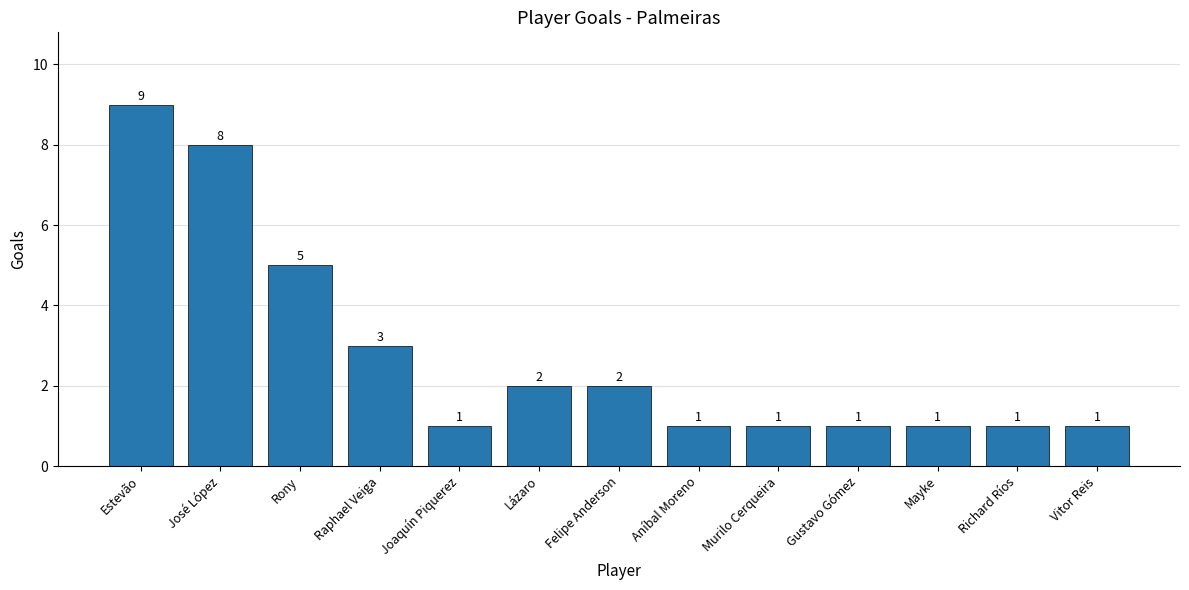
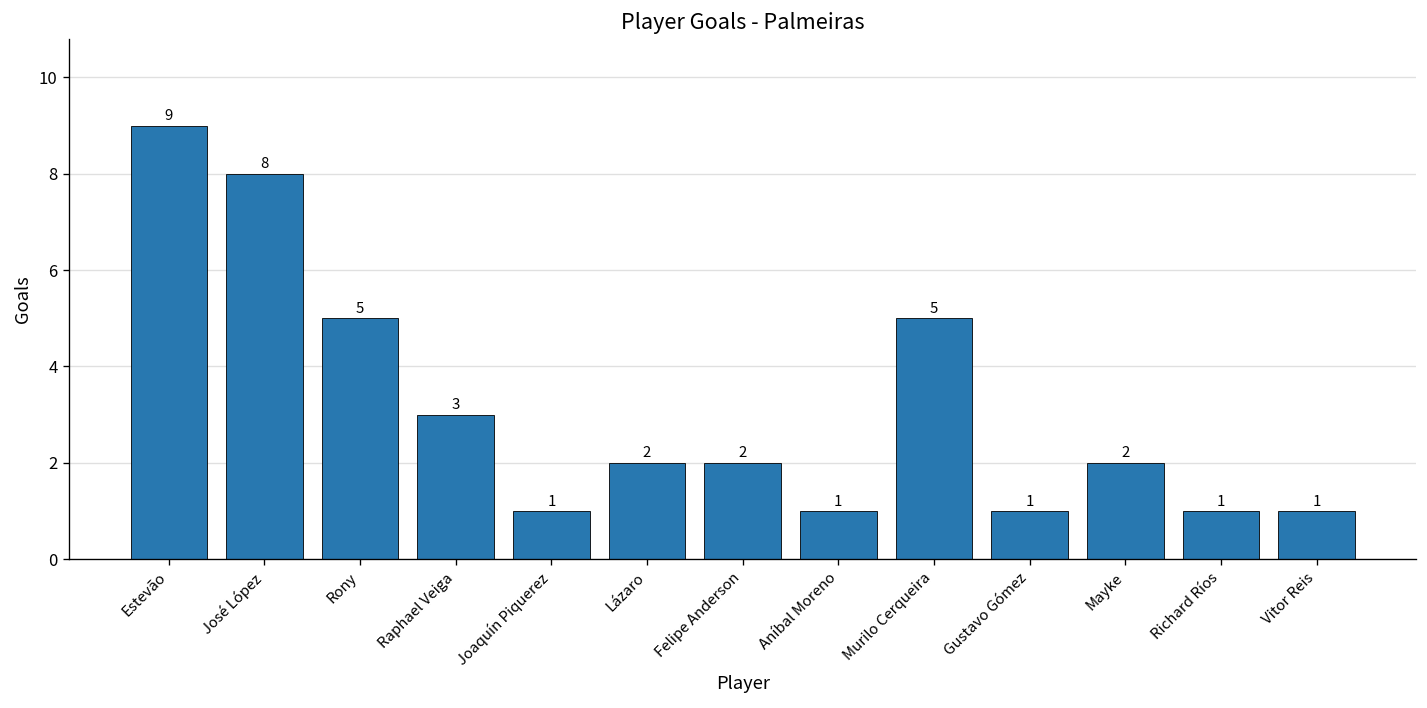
  {
    "Estevão": 9,
    "José López": 8,
    "Rony": 5,
    "Raphael Veiga": 3,
    "Joaquín Piquerez": 1,
    "Lázaro": 2,
    "Felipe Anderson": 2,
    "Aníbal Moreno": 1,
-   "Murilo Cerqueira": 1,
+   "Murilo Cerqueira": 5,
    "Gustavo Gómez": 1,
-   "Mayke": 1,
+   "Mayke": 2,
    "Richard Ríos": 1,
    "Vitor Reis": 1
  }
